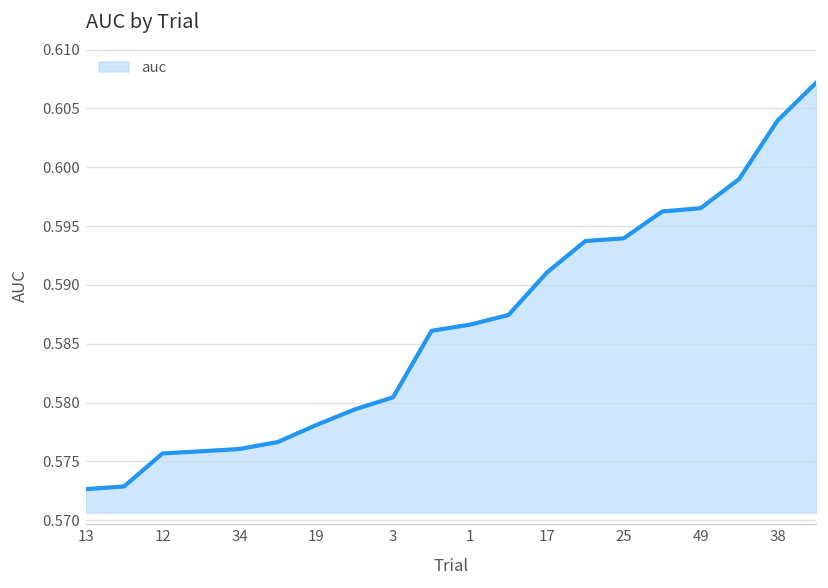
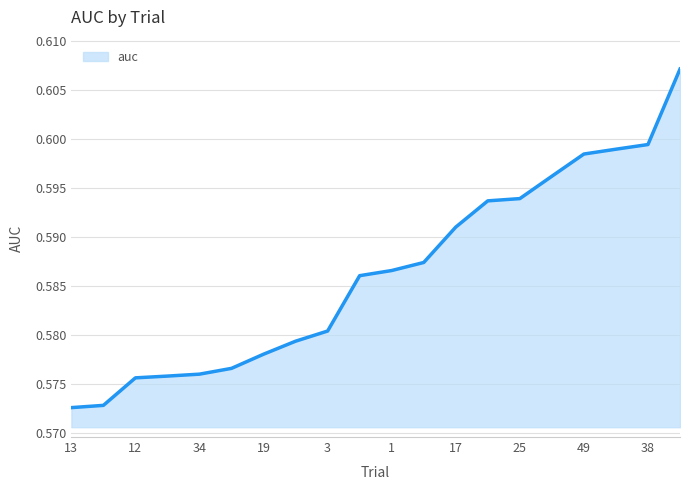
  {
    "12": 0.576,
    "34": 0.576,
    "25": 0.594,
-   "49": 0.597,
-   "38": 0.604
+   "49": 0.599,
+   "38": 0.599
  }
